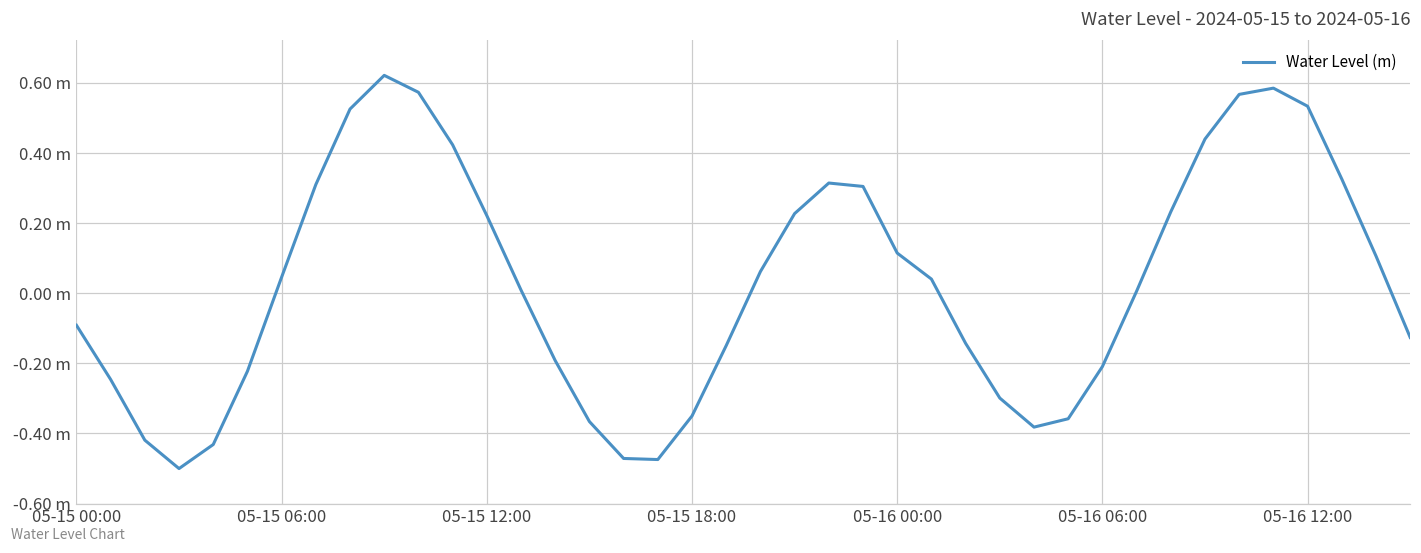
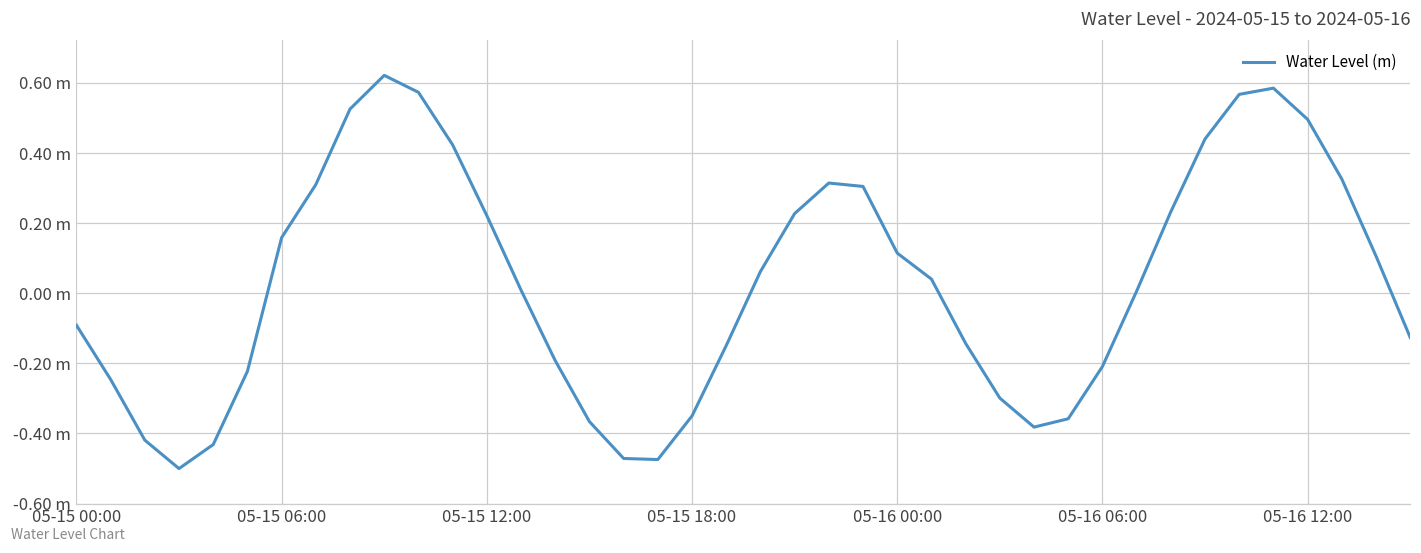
  {
    "05-15 00:00": "-0.09 m",
-   "05-15 06:00": "0.05 m",
+   "05-15 06:00": "0.16 m",
    "05-15 12:00": "0.22 m",
    "05-15 18:00": "-0.35 m",
    "05-16 00:00": "0.11 m",
    "05-16 06:00": "-0.21 m",
-   "05-16 12:00": "0.53 m"
+   "05-16 12:00": "0.50 m"
  }
